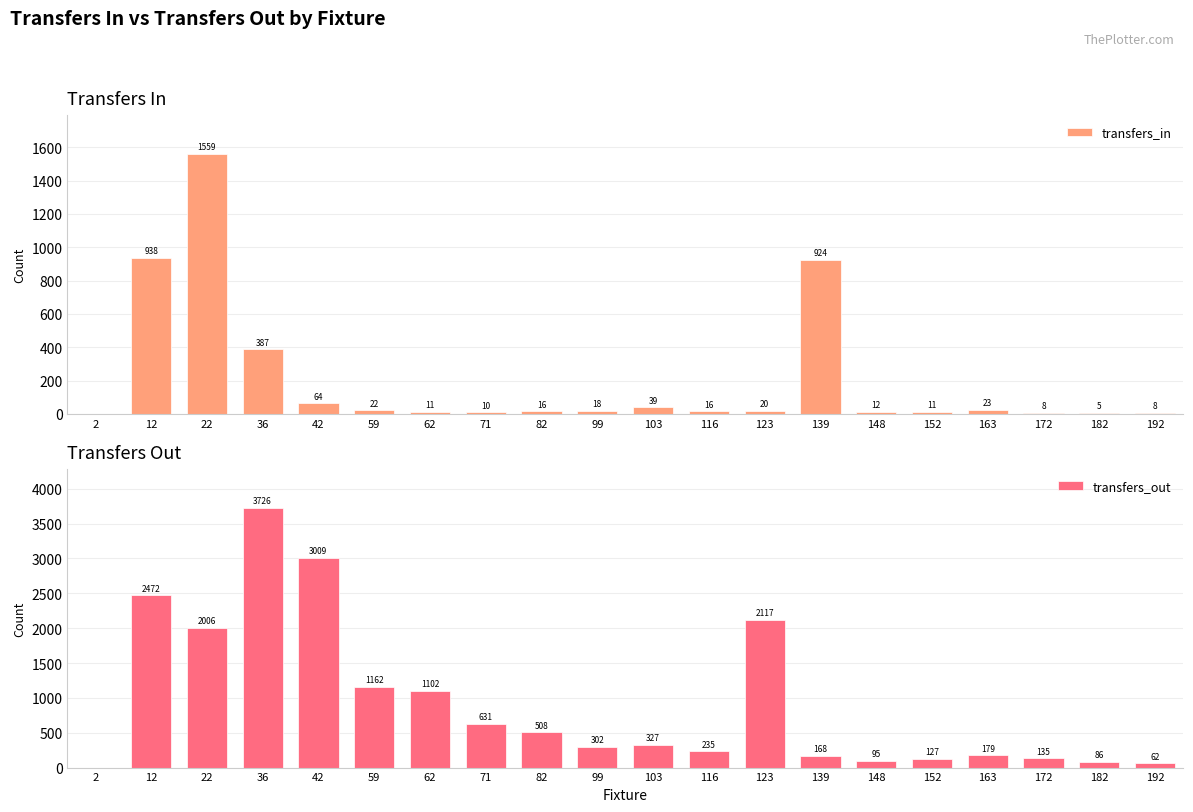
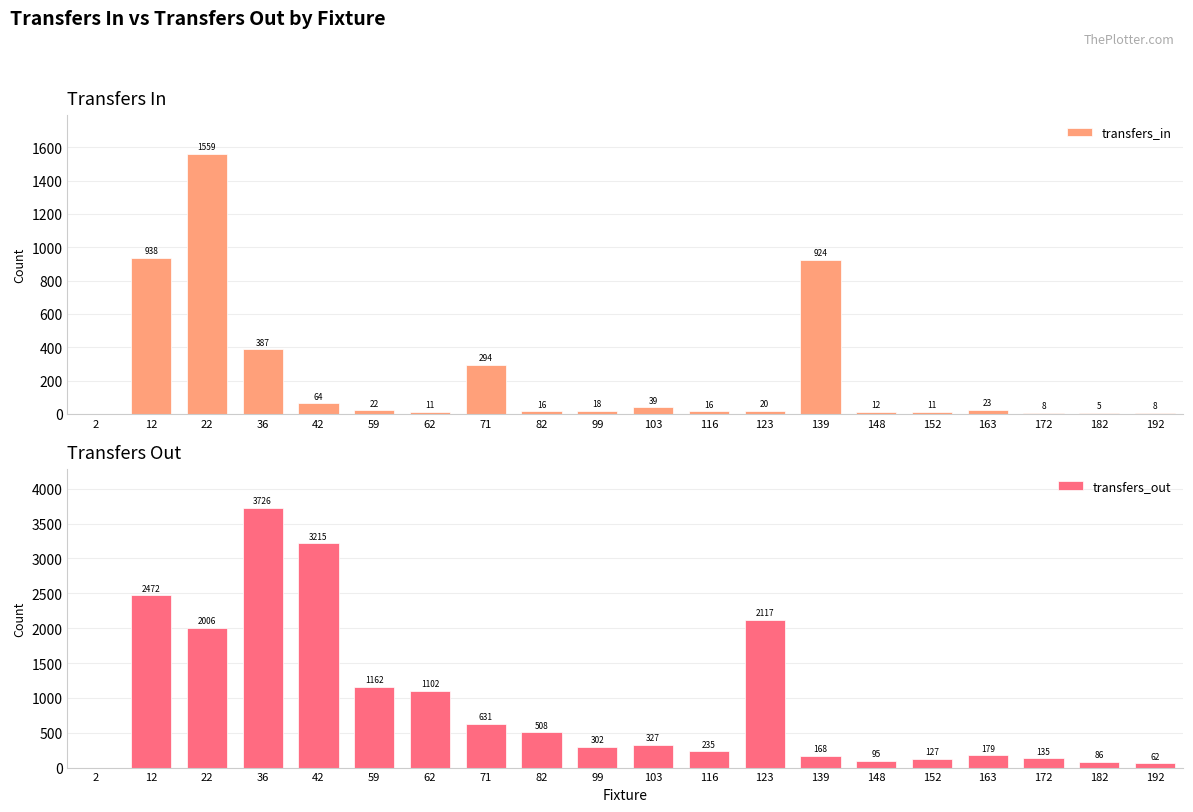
  {
    "Transfers In": {
      "12": 938,
      "22": 1559,
      "36": 387,
      "42": 64,
      "59": 22,
      "62": 11,
-     "71": 10,
+     "71": 294,
      "82": 16,
      "99": 18,
      "103": 39,
      "116": 16,
      "123": 20,
      "139": 924,
      "148": 12,
      "152": 11,
      "163": 23,
      "172": 8,
      "182": 5,
      "192": 8
    },
    "Transfers Out": {
      "12": 2472,
      "22": 2006,
      "36": 3726,
-     "42": 3009,
+     "42": 3215,
      "59": 1162,
      "62": 1102,
      "71": 631,
      "82": 508,
      "99": 302,
      "103": 327,
      "116": 235,
      "123": 2117,
      "139": 168,
      "148": 95,
      "152": 127,
      "163": 179,
      "172": 135,
      "182": 86,
      "192": 62
    }
  }
